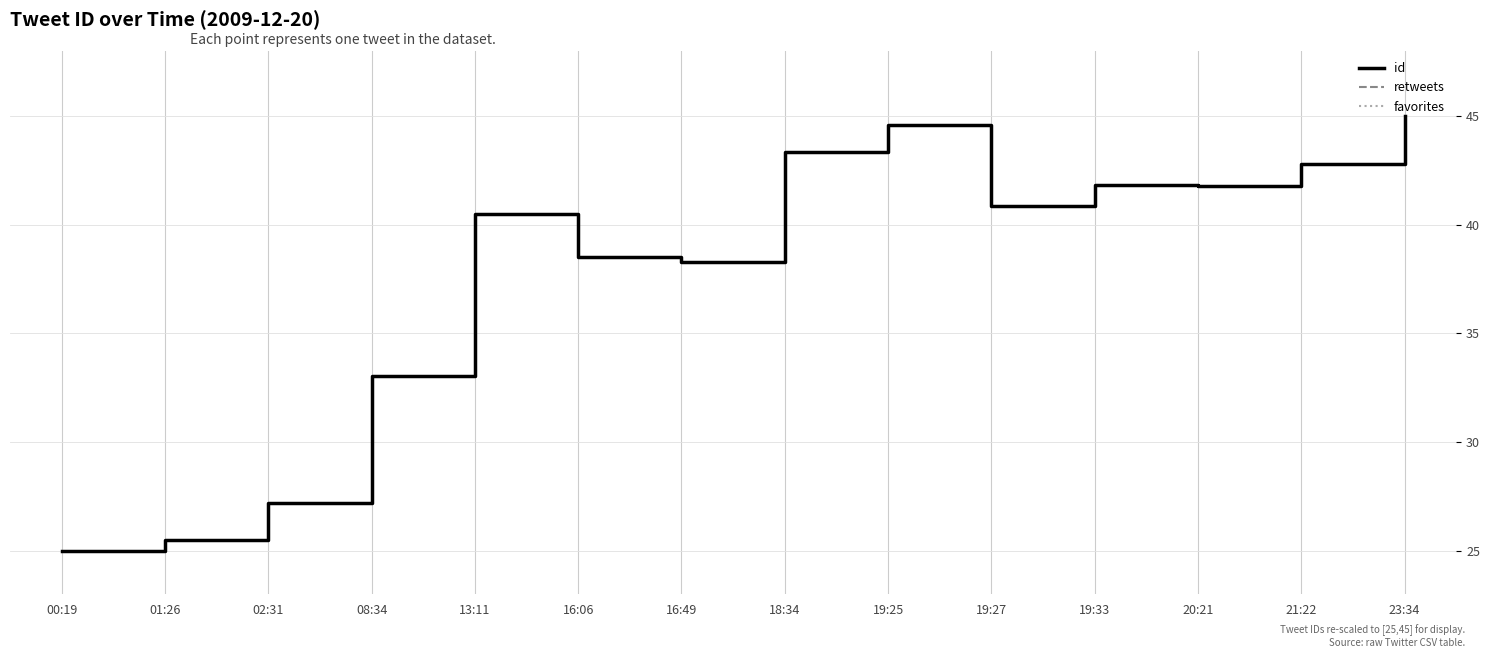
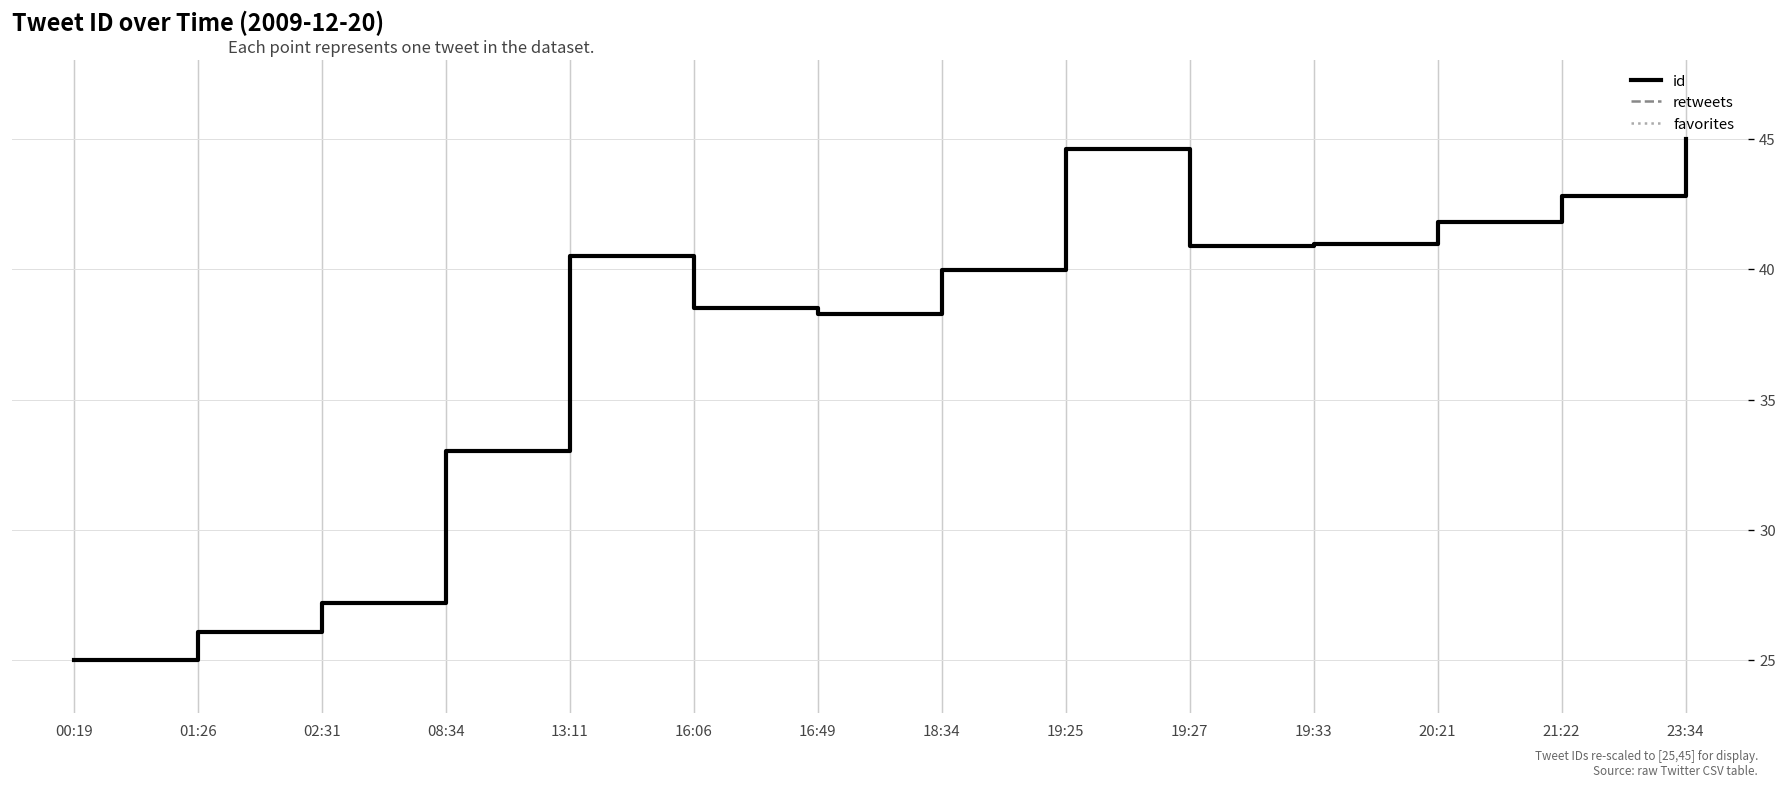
  {
    "id": {
      "00:19": 25.0,
-     "01:26": 25.5,
+     "01:26": 26.1,
      "02:31": 27.2,
      "08:34": 33.0,
      "13:11": 40.5,
      "16:06": 38.5,
      "16:49": 38.3,
-     "18:34": 43.4,
+     "18:34": 39.9,
      "19:25": 44.6,
      "19:27": 40.9,
-     "19:33": 41.8,
+     "19:33": 41.0,
      "20:21": 41.8,
      "21:22": 42.8,
      "23:34": 45.0
    }
  }
